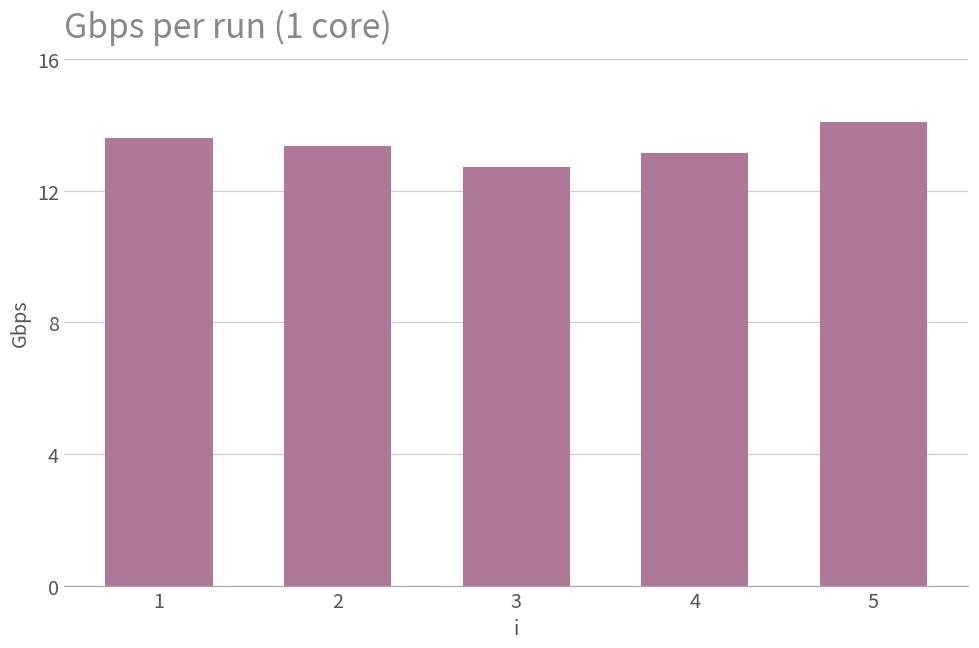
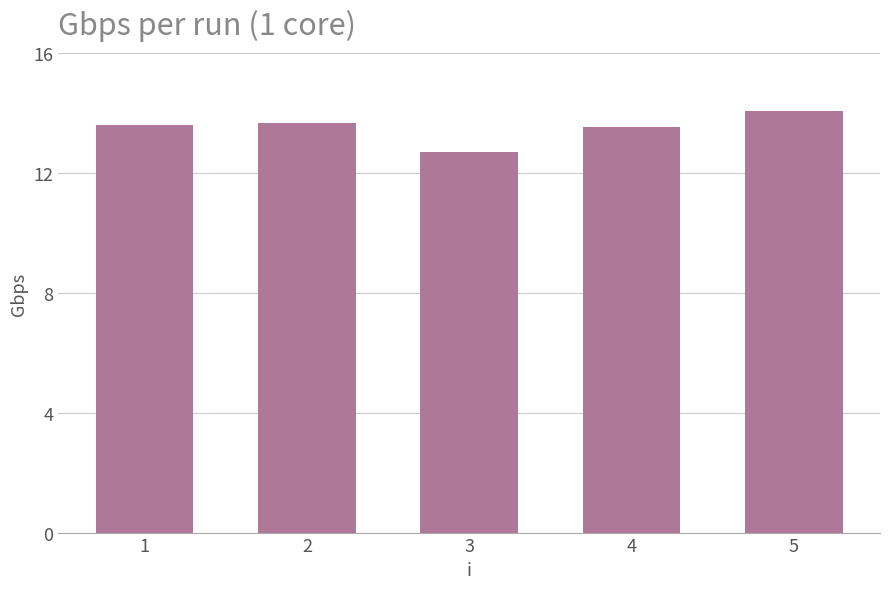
  {
    "1": 13.6,
-   "2": 13.3,
+   "2": 13.7,
    "3": 12.7,
-   "4": 13.1,
+   "4": 13.6,
    "5": 14.1
  }
